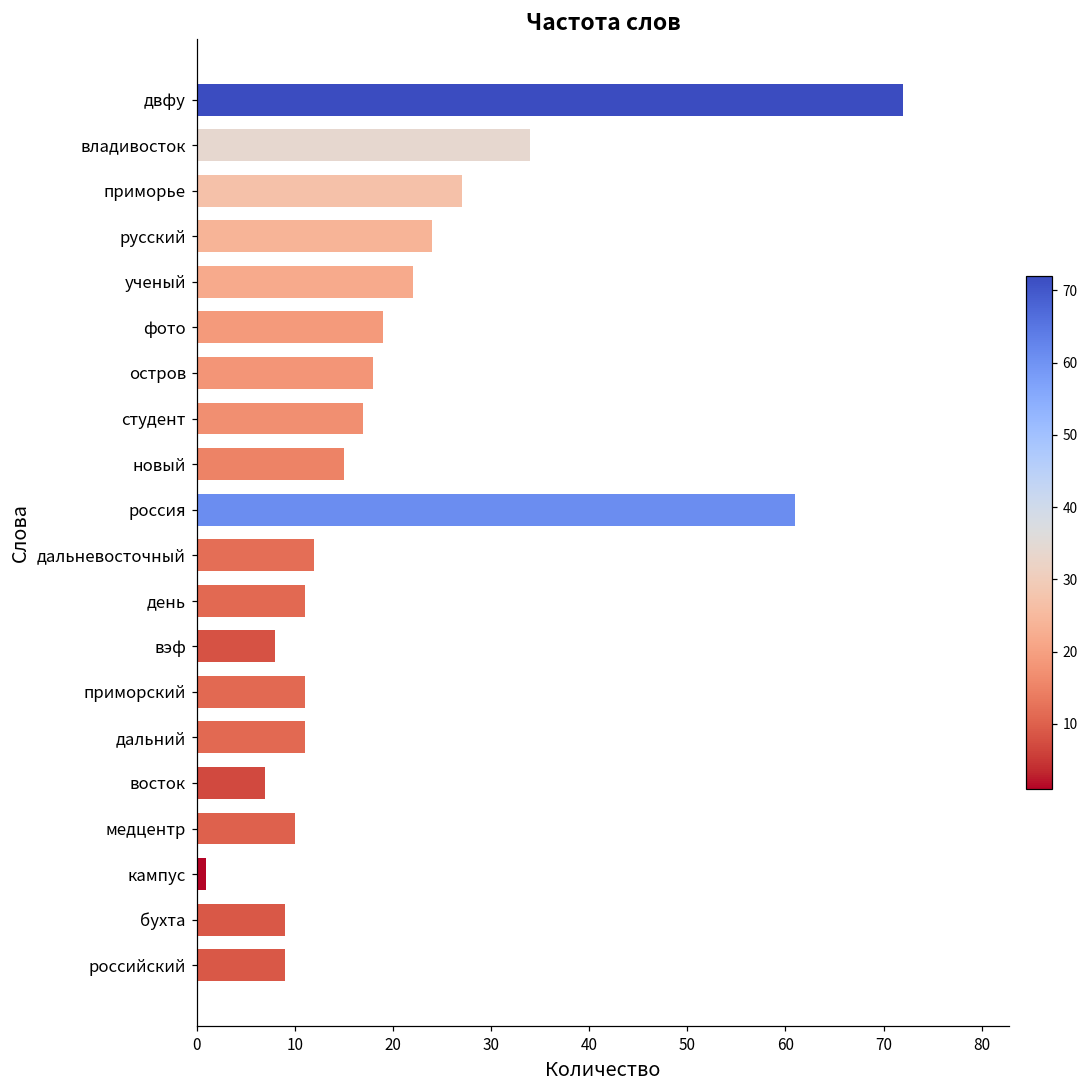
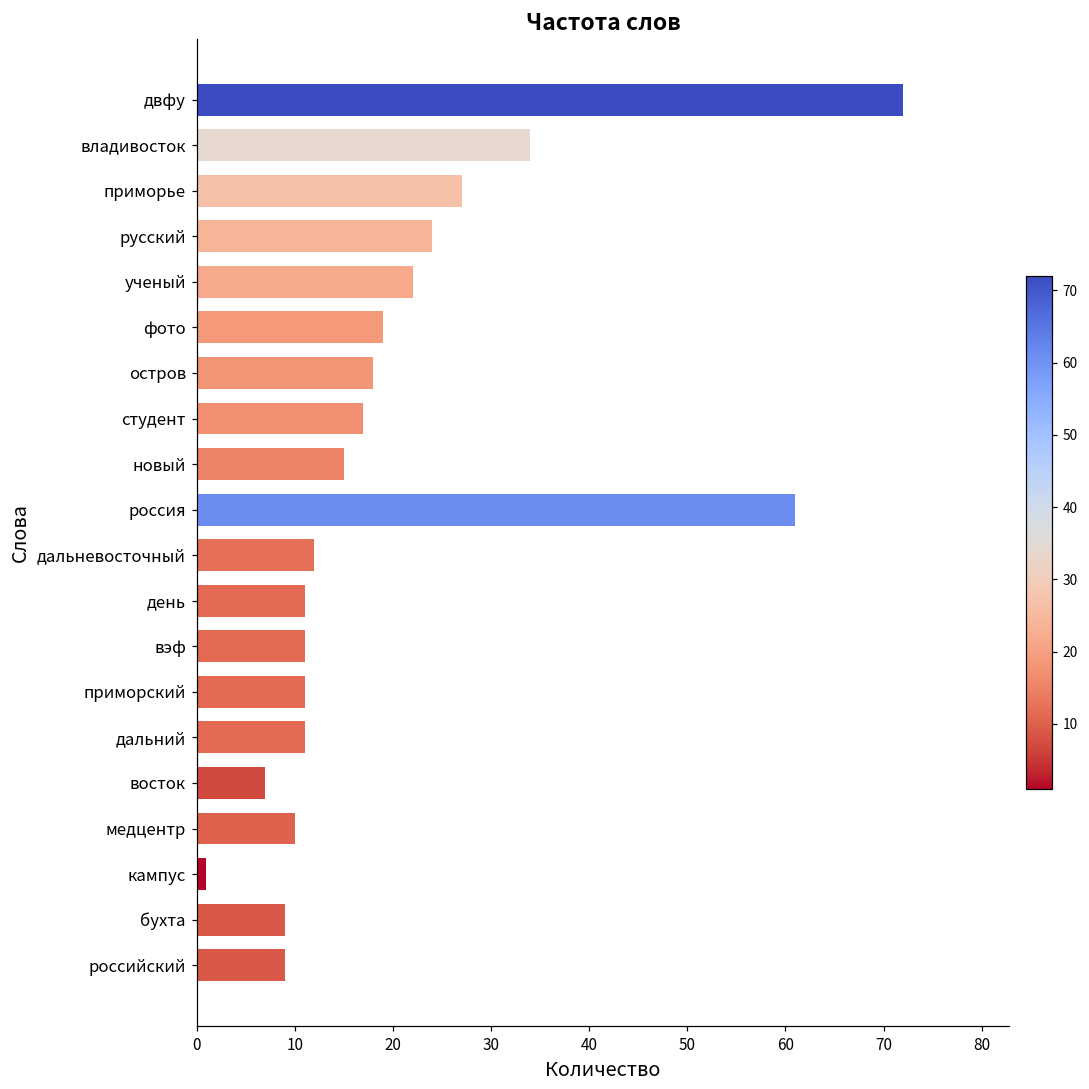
  {
    "двфу": 72,
    "владивосток": 34,
    "приморье": 27,
    "русский": 24,
    "ученый": 22,
    "фото": 19,
    "остров": 18,
    "студент": 17,
    "новый": 15,
    "россия": 61,
    "дальневосточный": 12,
    "день": 11,
-   "вэф": 8,
+   "вэф": 11,
    "приморский": 11,
    "дальний": 11,
    "восток": 7,
    "медцентр": 10,
    "кампус": 1,
    "бухта": 9,
    "российский": 9
  }
